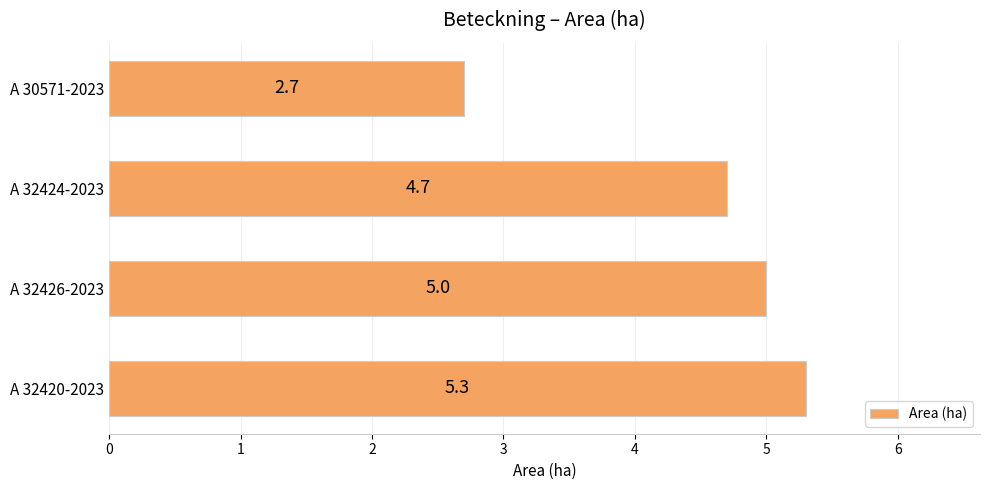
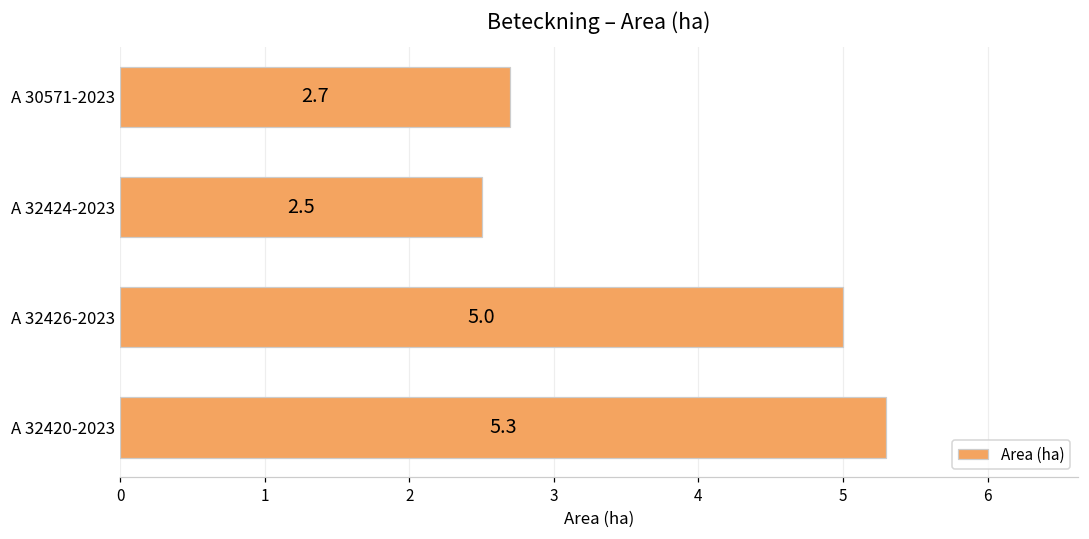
  {
    "A 30571-2023": 2.7,
-   "A 32424-2023": 4.7,
+   "A 32424-2023": 2.5,
    "A 32426-2023": 5.0,
    "A 32420-2023": 5.3
  }
